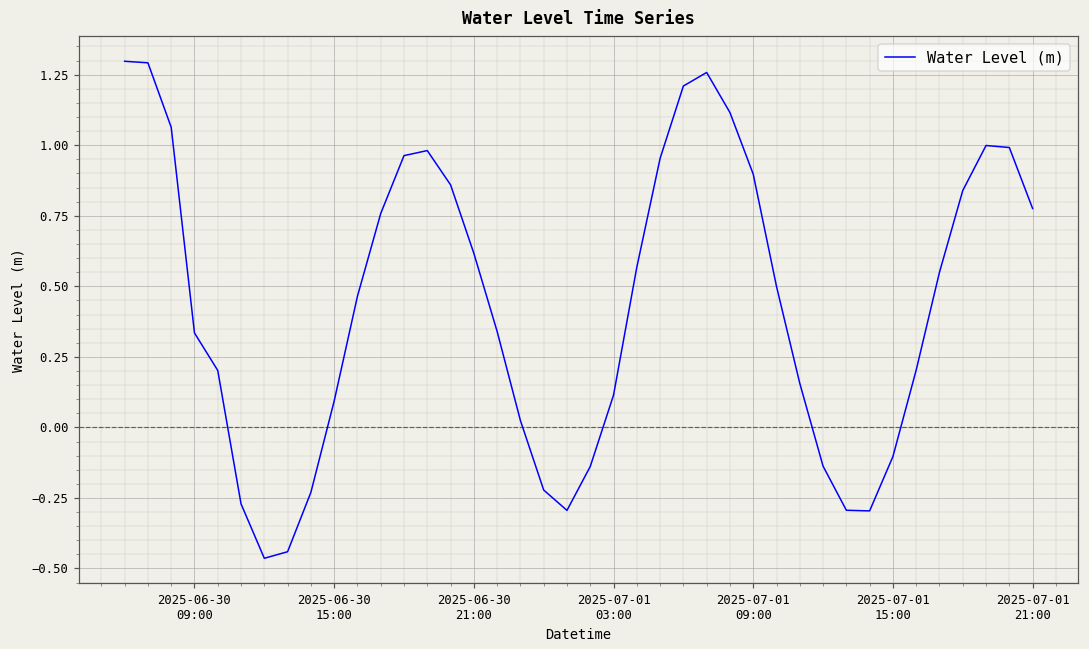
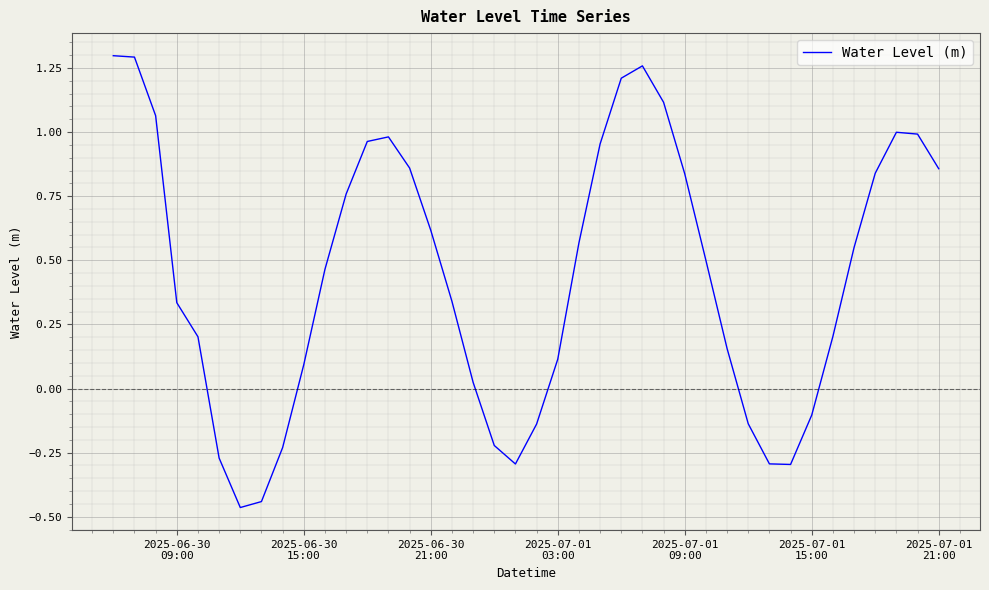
  {
    "2025-06-30 09:00": 0.33,
    "2025-06-30 15:00": 0.09,
    "2025-06-30 21:00": 0.62,
    "2025-07-01 03:00": 0.11,
-   "2025-07-01 09:00": 0.90,
+   "2025-07-01 09:00": 0.84,
    "2025-07-01 15:00": -0.10,
-   "2025-07-01 21:00": 0.78
+   "2025-07-01 21:00": 0.86
  }
